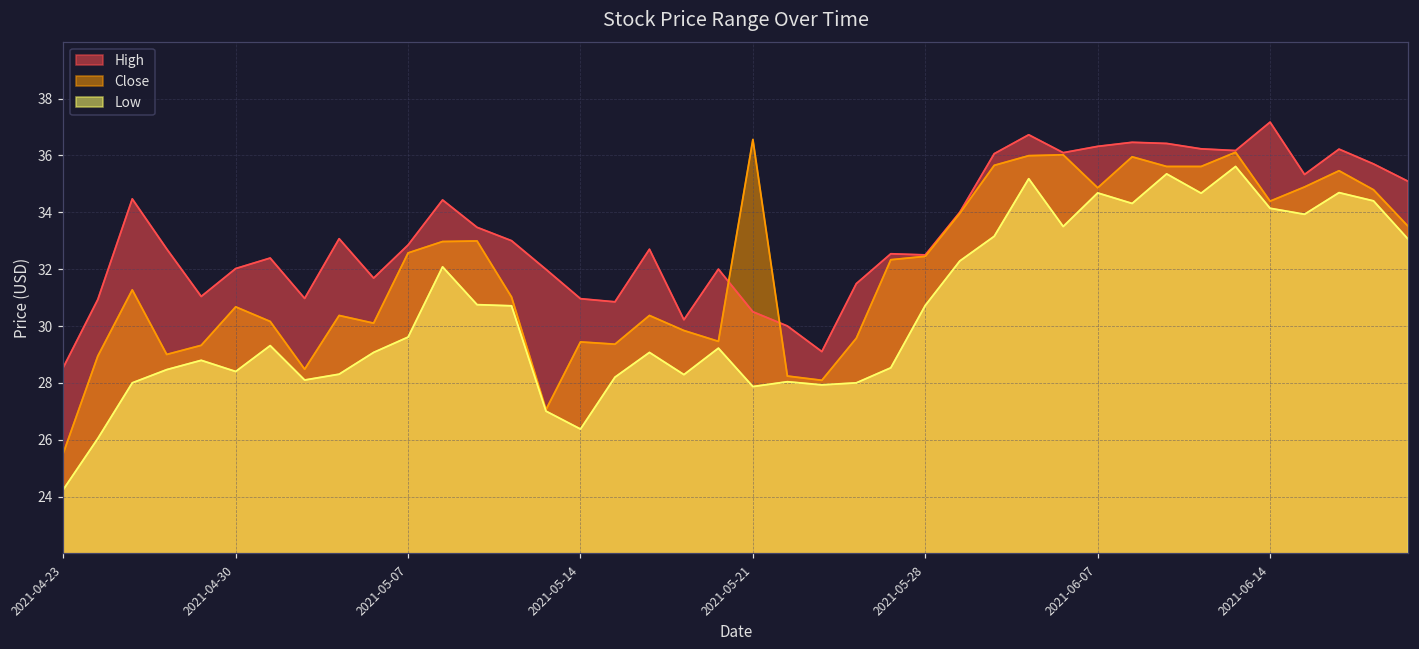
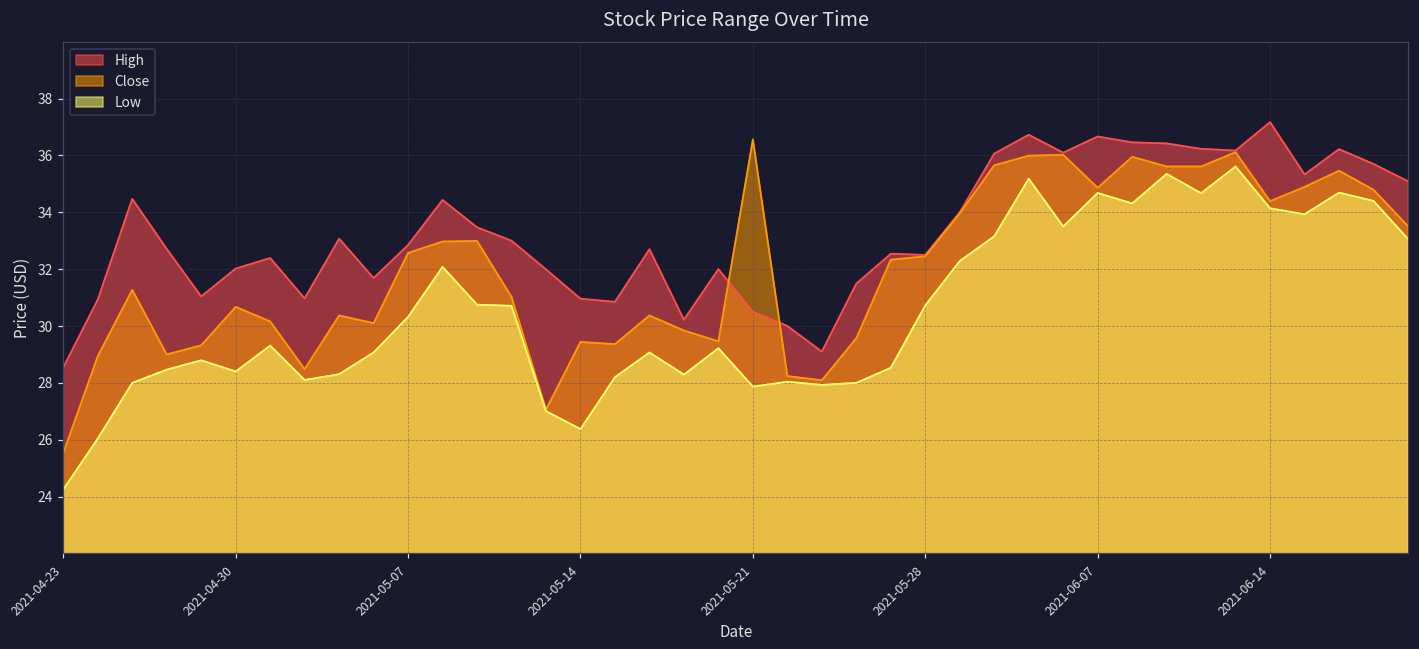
  {
    "High": {
      "2021-04-23": 28.5,
      "2021-04-30": 32.0,
      "2021-05-07": 32.8,
      "2021-05-14": 31.0,
      "2021-05-21": 30.5,
-     "2021-06-07": 36.3,
+     "2021-06-07": 36.7,
      "2021-06-14": 37.2
    },
    "Close": {
      "2021-04-23": 25.5,
      "2021-04-30": 30.7,
      "2021-05-07": 32.6,
      "2021-05-14": 29.4,
      "2021-05-21": 36.6,
      "2021-06-07": 34.9,
      "2021-06-14": 34.4
    },
    "Low": {
      "2021-04-23": 24.3,
      "2021-04-30": 28.4,
-     "2021-05-07": 29.6,
+     "2021-05-07": 30.3,
      "2021-05-14": 26.4,
      "2021-05-21": 27.9,
      "2021-05-28": 30.7,
      "2021-06-07": 34.7,
      "2021-06-14": 34.1
    }
  }
